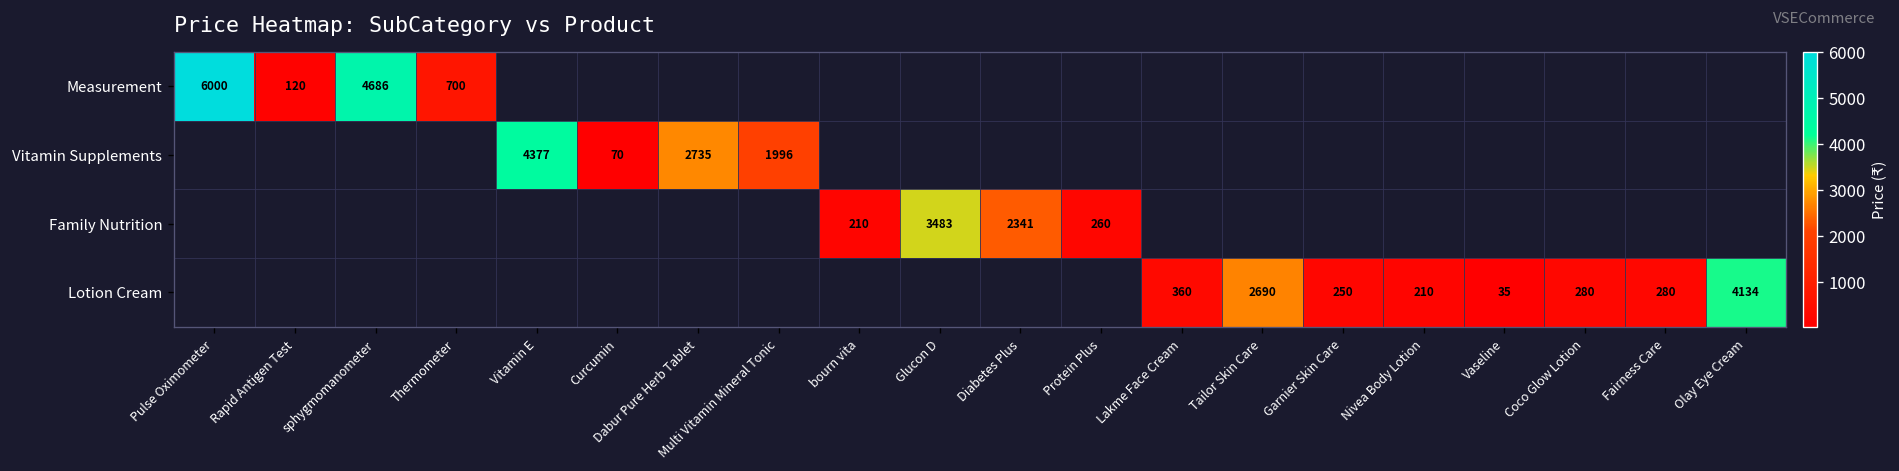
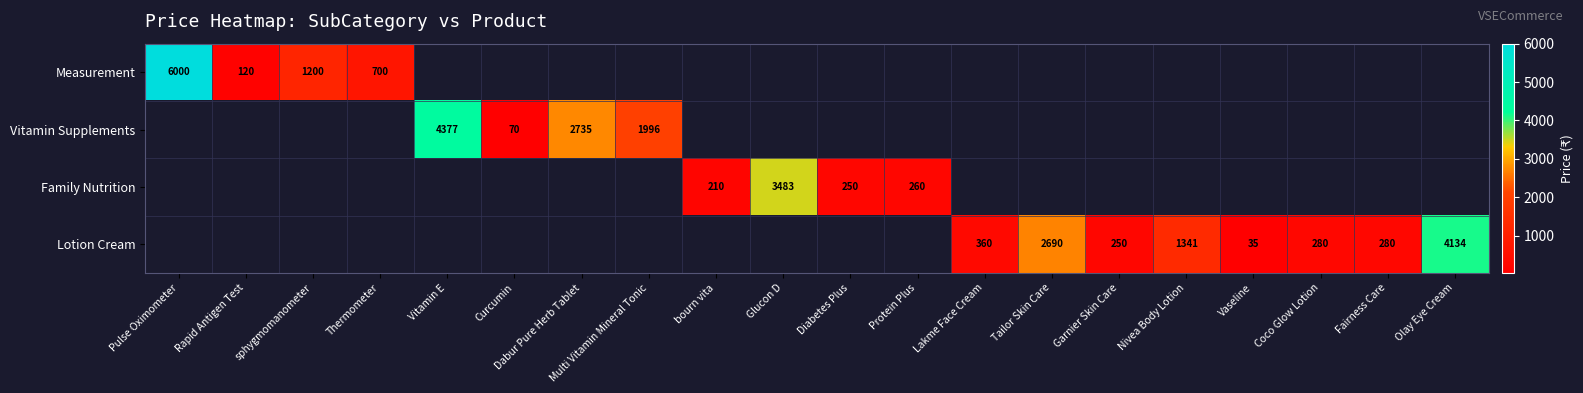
  {
    "Measurement": {
      "Pulse Oximometer": 6000,
      "Rapid Antigen Test": 120,
-     "sphygmomanometer": 4686,
+     "sphygmomanometer": 1200,
      "Thermometer": 700
    },
    "Vitamin Supplements": {
      "Vitamin E": 4377,
      "Curcumin": 70,
      "Dabur Pure Herb Tablet": 2735,
      "Multi Vitamin Mineral Tonic": 1996
    },
    "Family Nutrition": {
      "bourn vita": 210,
      "Glucon D": 3483,
-     "Diabetes Plus": 2341,
+     "Diabetes Plus": 250,
      "Protein Plus": 260
    },
    "Lotion Cream": {
      "Lakme Face Cream": 360,
      "Tailor Skin Care": 2690,
      "Garnier Skin Care": 250,
-     "Nivea Body Lotion": 210,
+     "Nivea Body Lotion": 1341,
      "Vaseline": 35,
      "Coco Glow Lotion": 280,
      "Fairness Care": 280,
      "Olay Eye Cream": 4134
    }
  }
